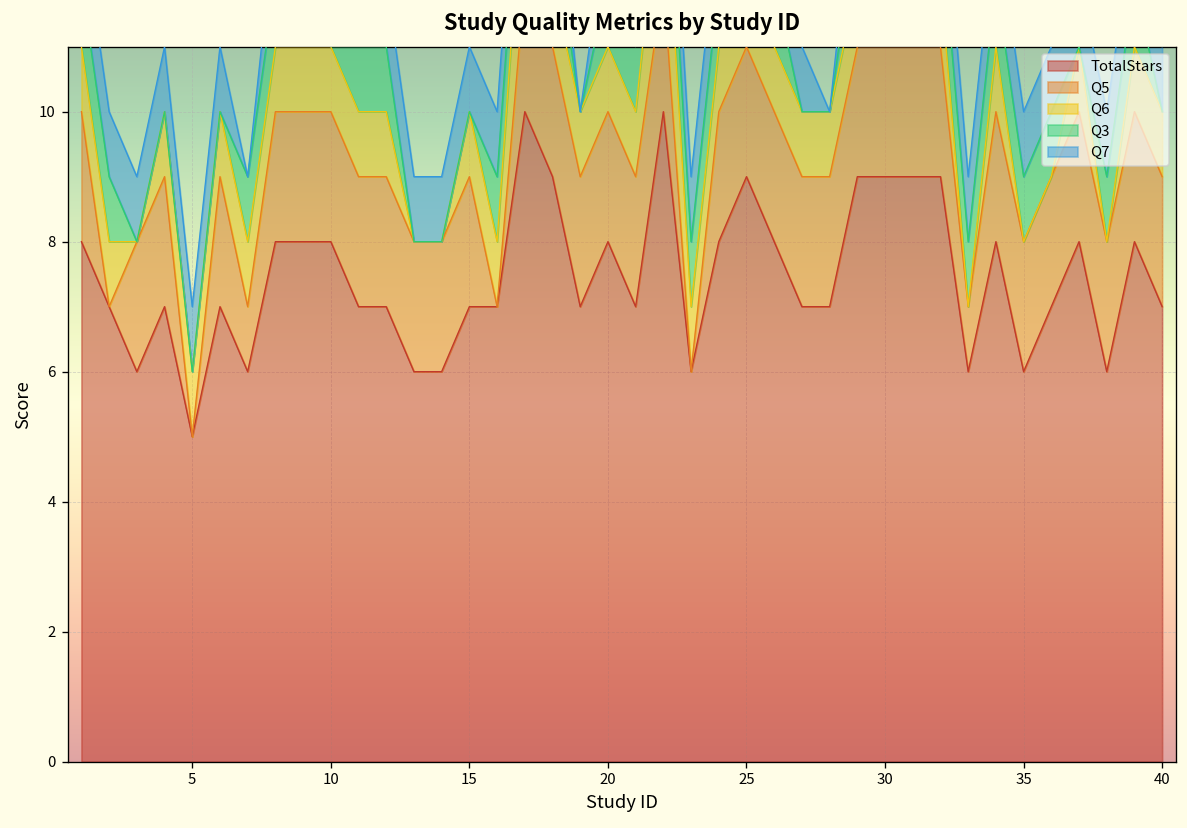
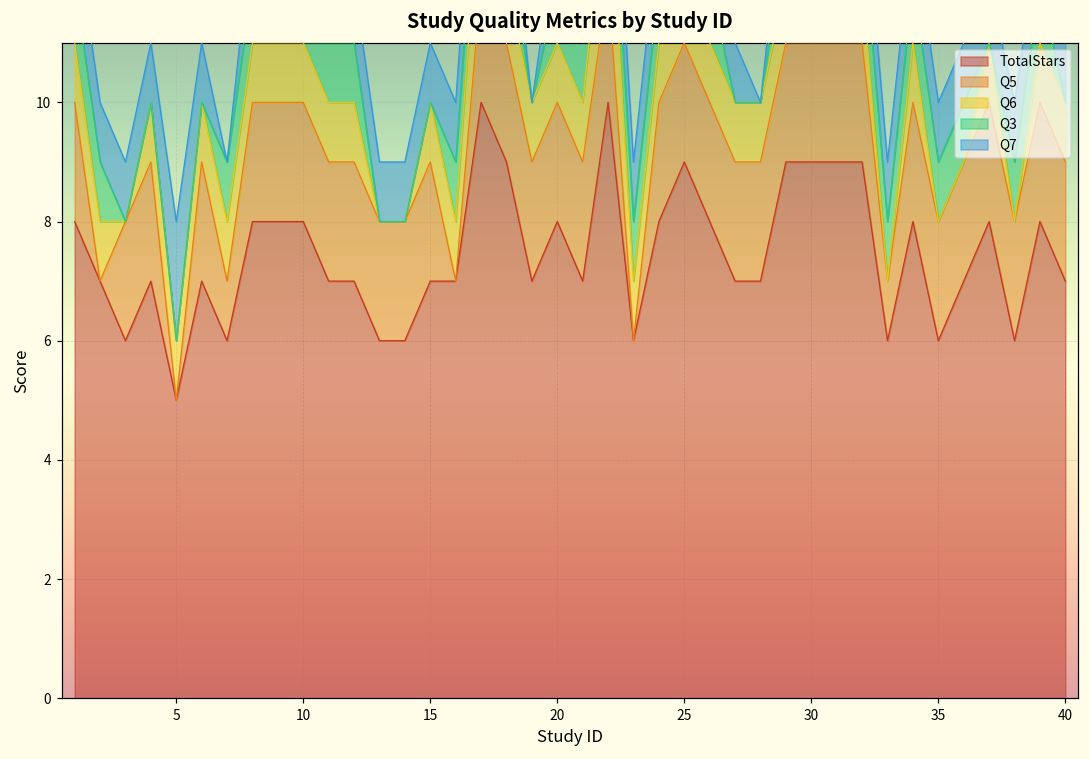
  {
    "Q3": {
      "35": 9
    },
    "Q7": {
-     "5": 1,
+     "5": 2,
      "15": 11,
      "35": 10,
      "40": 11
    }
  }
